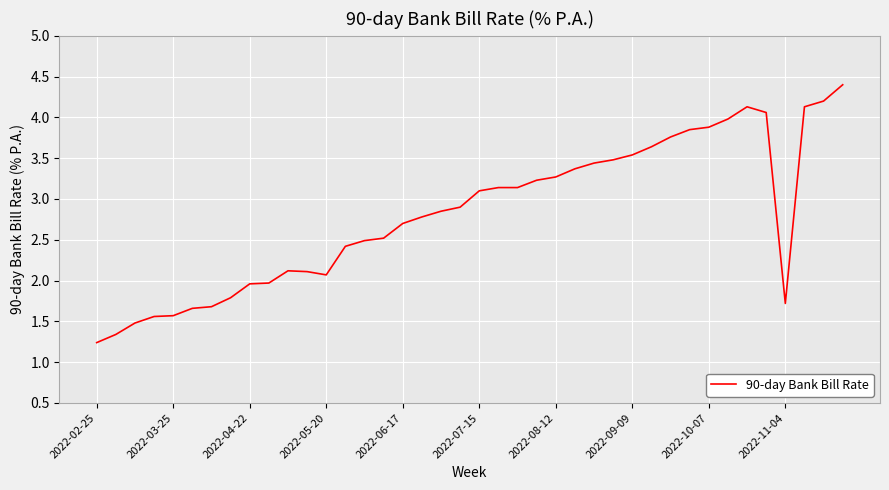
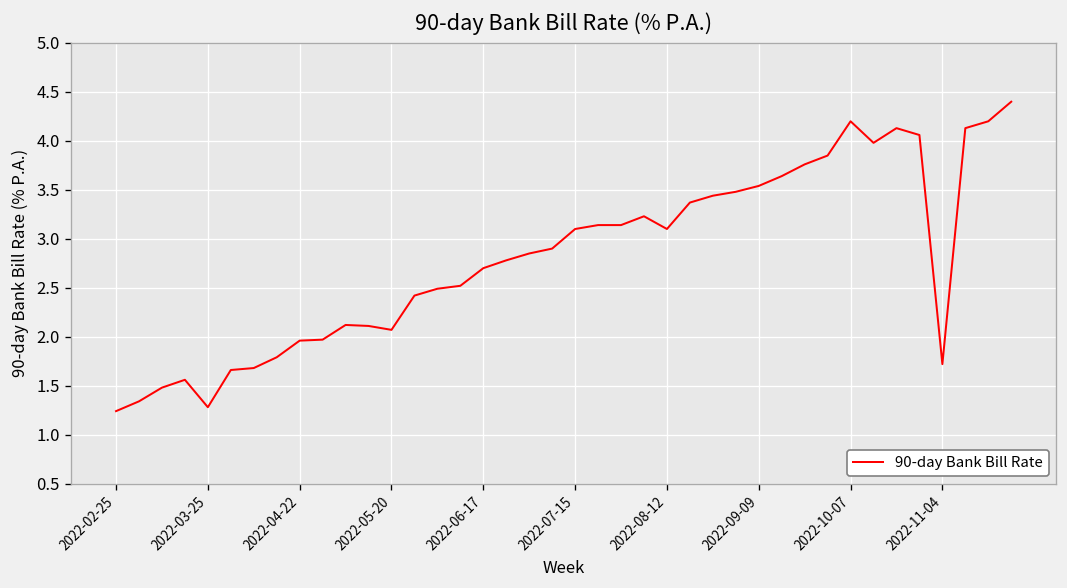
  {
    "2022-02-25": 1.2,
-   "2022-03-25": 1.6,
+   "2022-03-25": 1.3,
    "2022-04-22": 2.0,
    "2022-05-20": 2.1,
    "2022-06-17": 2.7,
    "2022-07-15": 3.1,
-   "2022-08-12": 3.3,
+   "2022-08-12": 3.1,
    "2022-09-09": 3.5,
-   "2022-10-07": 3.9,
+   "2022-10-07": 4.2,
    "2022-11-04": 1.7
  }
